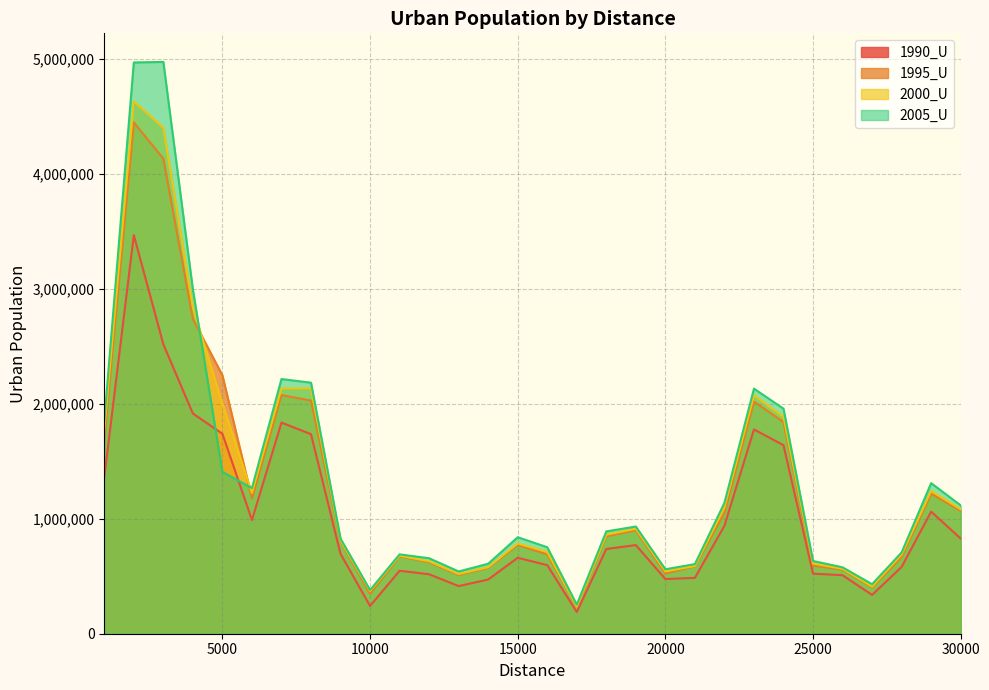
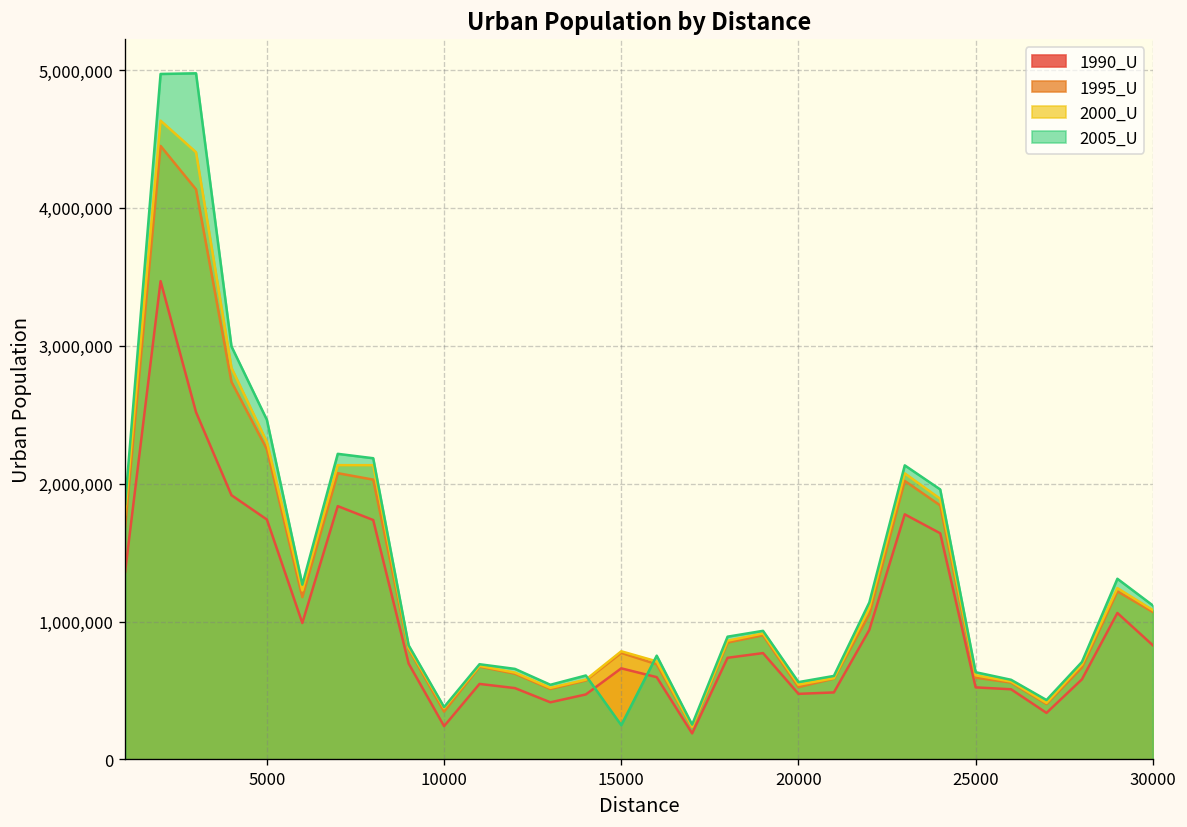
  {
    "2000_U": {
-     "5000": "2,000,000"
+     "5000": "2,300,000"
    },
    "2005_U": {
-     "5000": "1,410,000",
-     "15000": "840,000",
+     "5000": "2,460,000",
+     "15000": "250,000",
      "25000": "630,000",
      "30000": "1,120,000"
    }
  }
